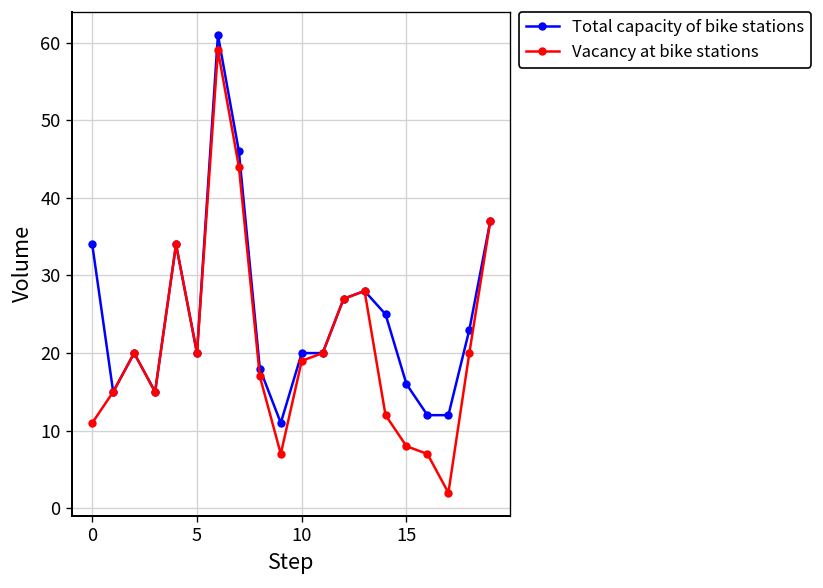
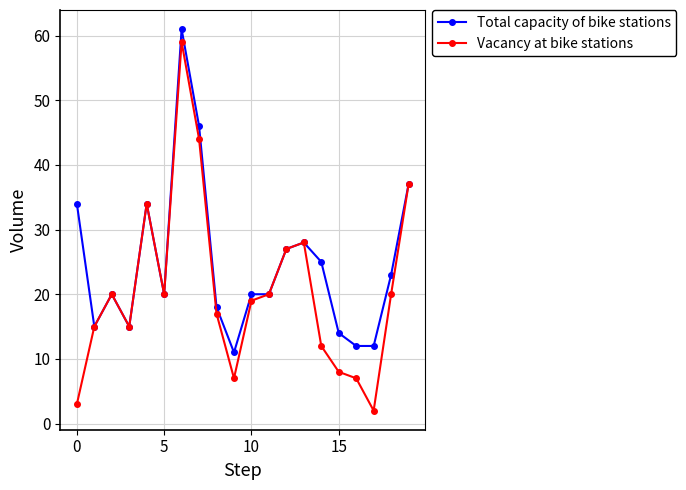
  {
    "Total capacity of bike stations": {
      "0": 34,
      "10": 20,
-     "15": 16
+     "15": 14
    },
    "Vacancy at bike stations": {
-     "0": 11,
+     "0": 3,
      "10": 19,
      "15": 8
    }
  }
